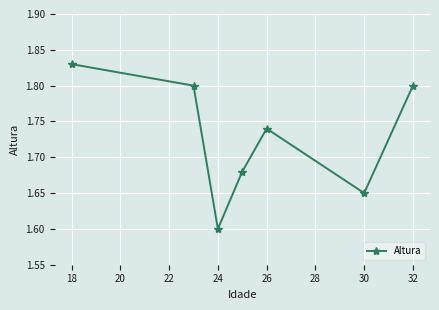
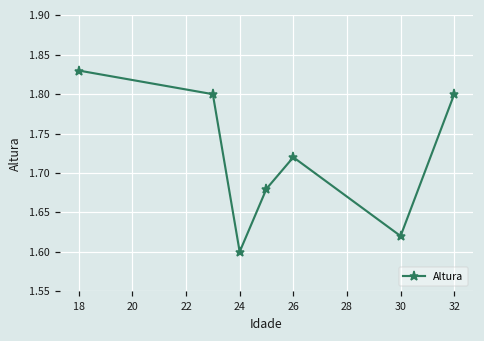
  {
    "18": 1.83,
    "24": 1.60,
-   "26": 1.74,
-   "30": 1.65,
+   "26": 1.72,
+   "30": 1.62,
    "32": 1.80
  }
